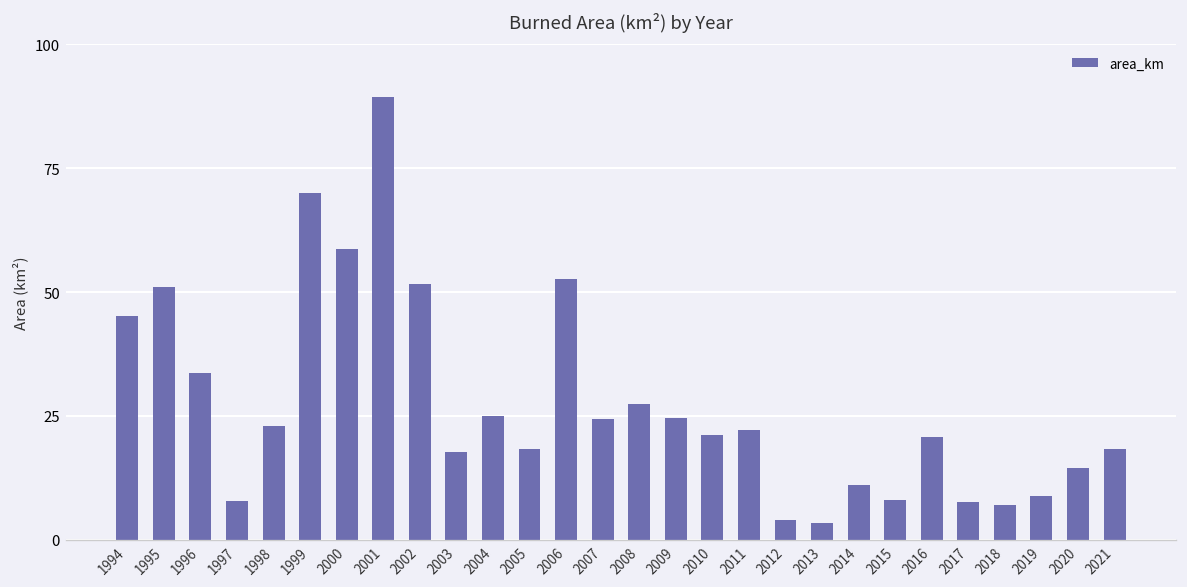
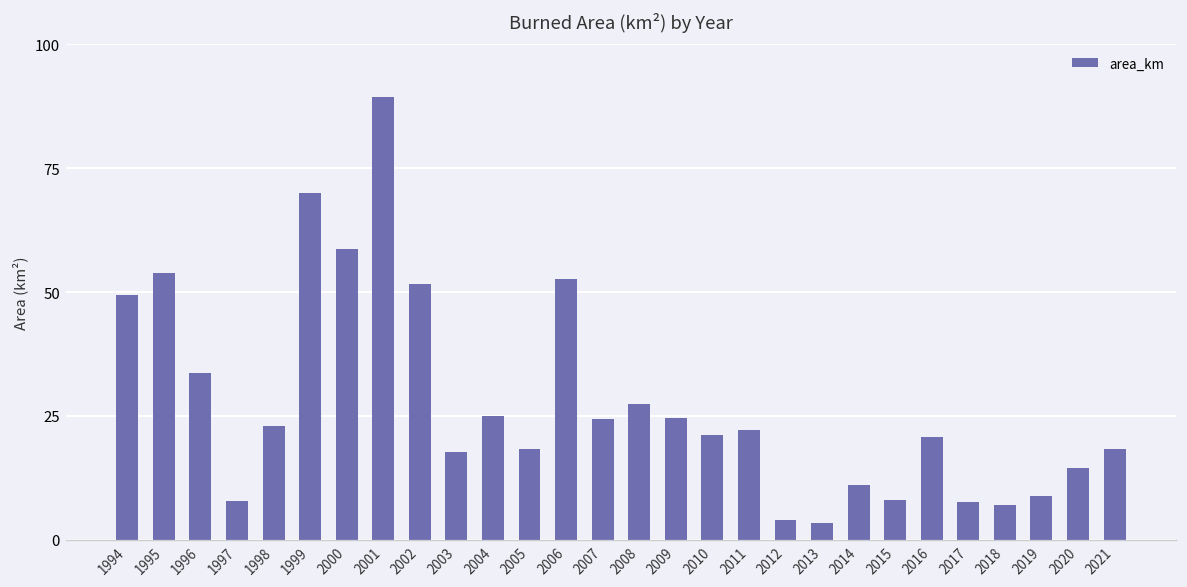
  {
-   "1994": 45,
-   "1995": 51,
+   "1994": 49,
+   "1995": 54,
    "1996": 34,
    "1997": 8,
    "1998": 23,
    "1999": 70,
    "2000": 59,
    "2001": 89,
    "2002": 52,
    "2003": 18,
    "2004": 25,
    "2005": 18,
    "2006": 53,
    "2007": 24,
    "2008": 27,
    "2009": 25,
    "2010": 21,
    "2011": 22,
    "2012": 4,
    "2013": 3,
    "2014": 11,
    "2015": 8,
    "2016": 21,
    "2017": 8,
    "2018": 7,
    "2019": 9,
    "2020": 15,
    "2021": 18
  }
